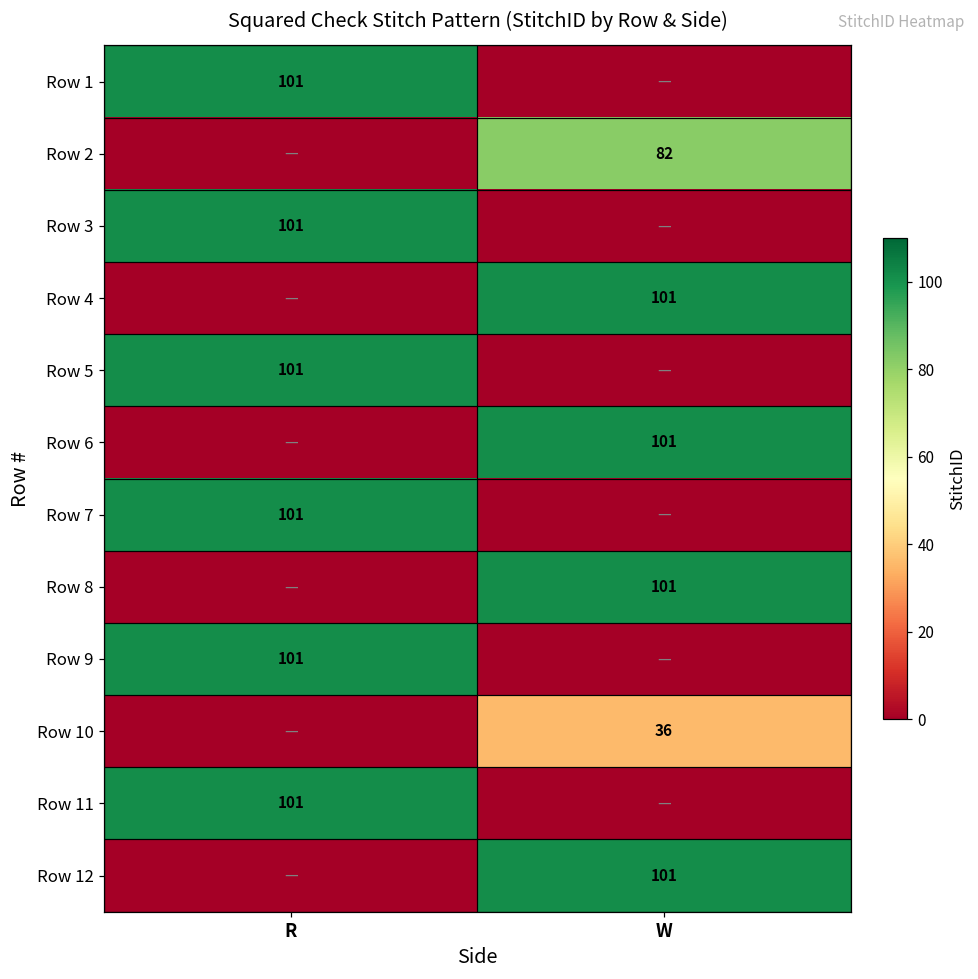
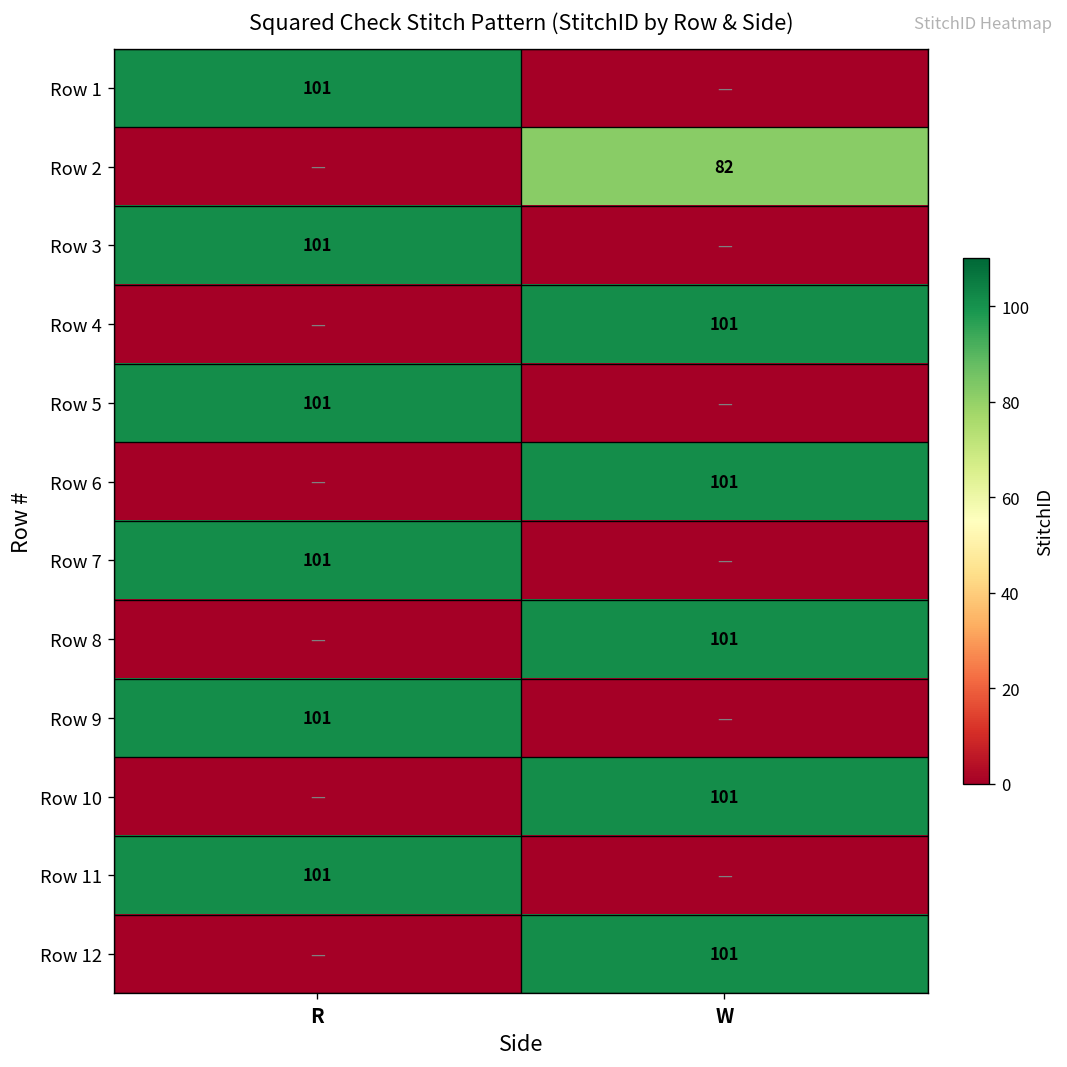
  {
    "Row 1": {
      "R": 101
    },
    "Row 2": {
      "W": 82
    },
    "Row 3": {
      "R": 101
    },
    "Row 4": {
      "W": 101
    },
    "Row 5": {
      "R": 101
    },
    "Row 6": {
      "W": 101
    },
    "Row 7": {
      "R": 101
    },
    "Row 8": {
      "W": 101
    },
    "Row 9": {
      "R": 101
    },
    "Row 10": {
-     "W": 36
+     "W": 101
    },
    "Row 11": {
      "R": 101
    },
    "Row 12": {
      "W": 101
    }
  }
